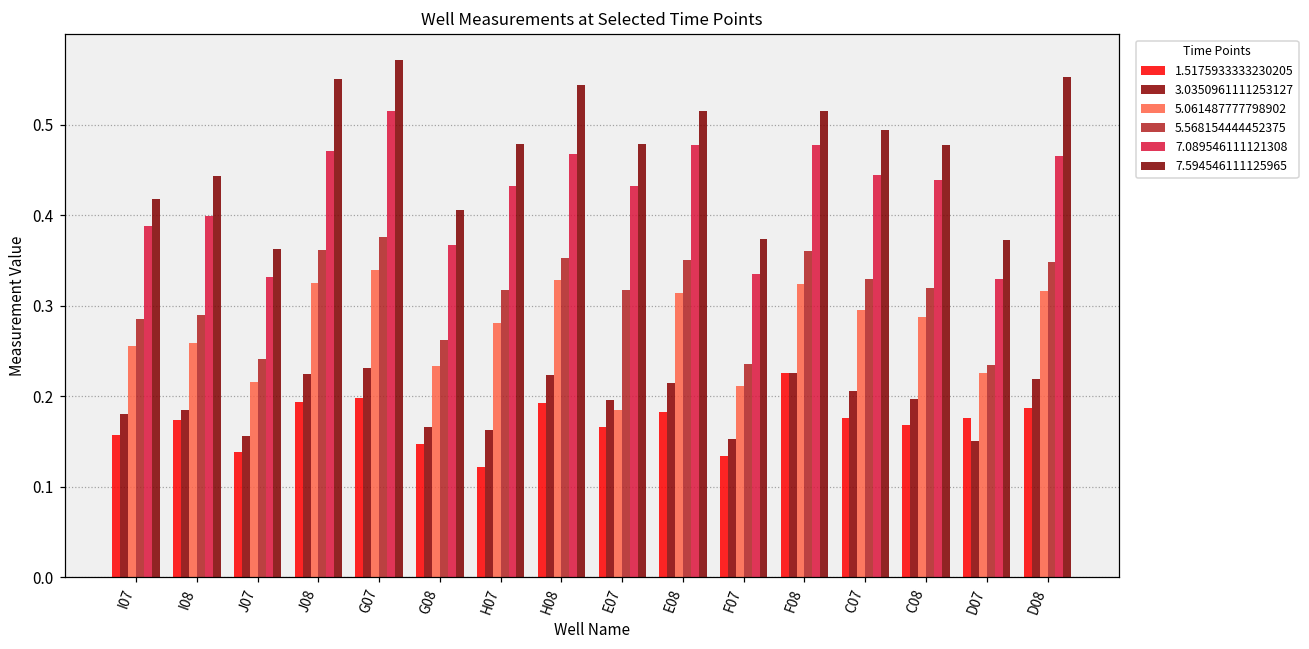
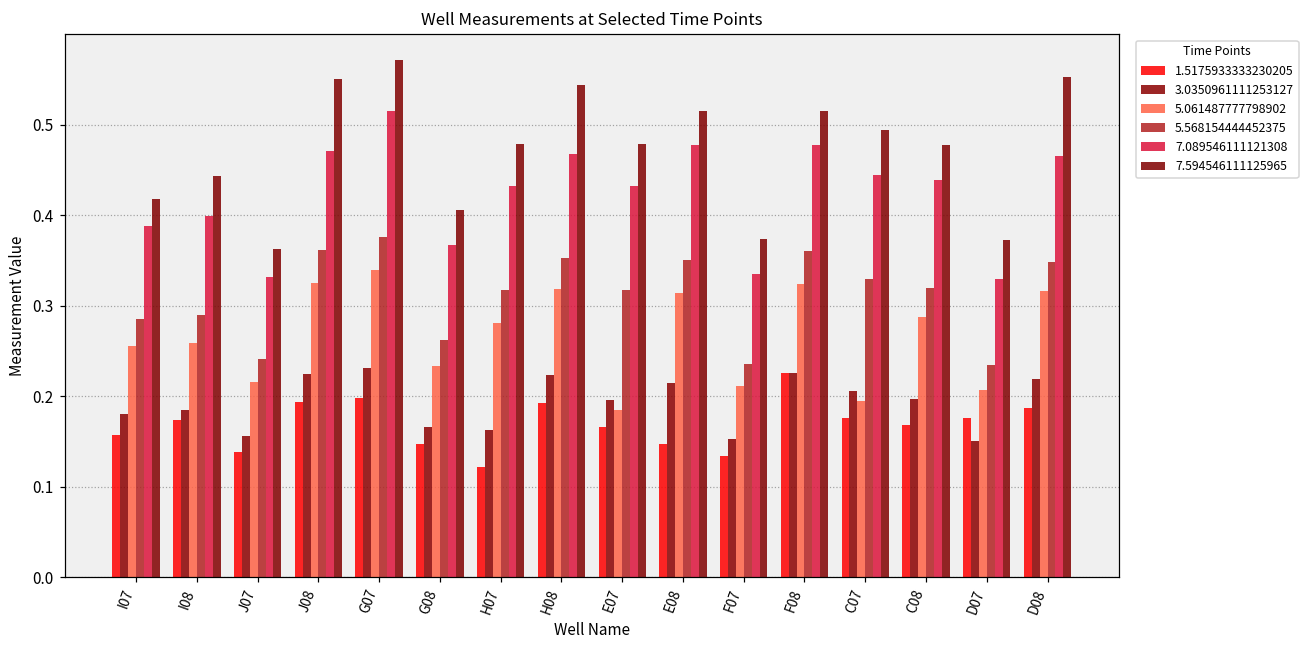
  {
    "1.5175933333230205": {
      "I07": 0.16,
      "I08": 0.17,
      "J07": 0.14,
      "J08": 0.19,
      "G07": 0.20,
      "G08": 0.15,
      "H07": 0.12,
      "H08": 0.19,
      "E07": 0.17,
-     "E08": 0.18,
+     "E08": 0.15,
      "F07": 0.13,
      "F08": 0.23,
      "C07": 0.18,
      "C08": 0.17,
      "D07": 0.18,
      "D08": 0.19
    },
    "5.061487777798902": {
      "I07": 0.26,
      "I08": 0.26,
      "J07": 0.22,
      "J08": 0.33,
      "G07": 0.34,
      "G08": 0.23,
      "H07": 0.28,
-     "H08": 0.33,
+     "H08": 0.32,
      "E07": 0.18,
      "E08": 0.31,
      "F07": 0.21,
      "F08": 0.32,
-     "C07": 0.30,
+     "C07": 0.20,
      "C08": 0.29,
-     "D07": 0.23,
+     "D07": 0.21,
      "D08": 0.32
    }
  }
